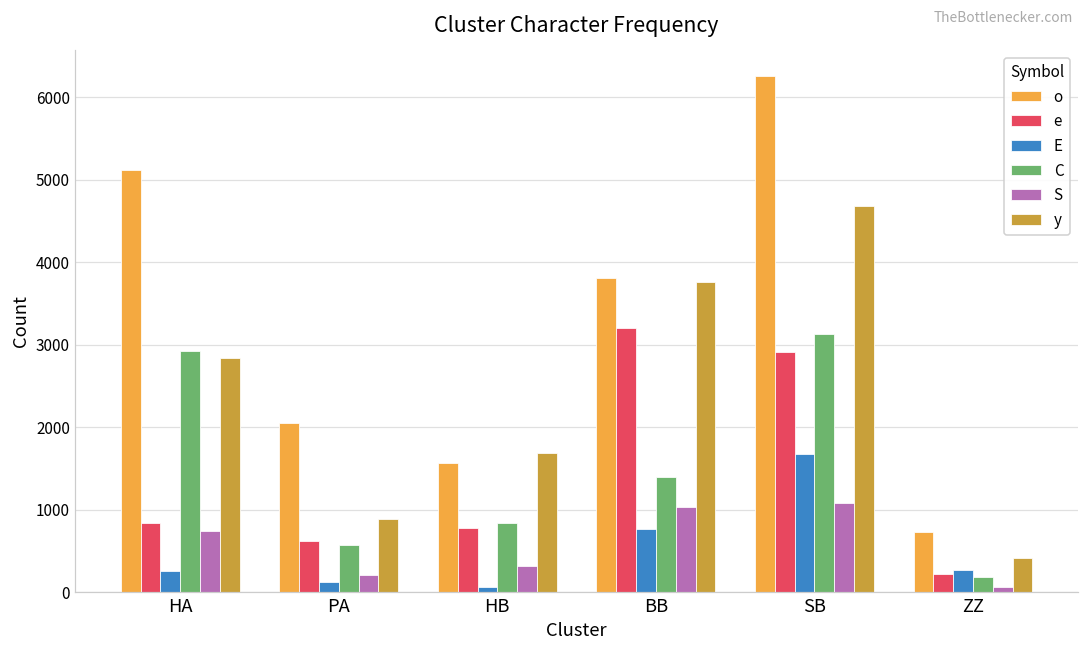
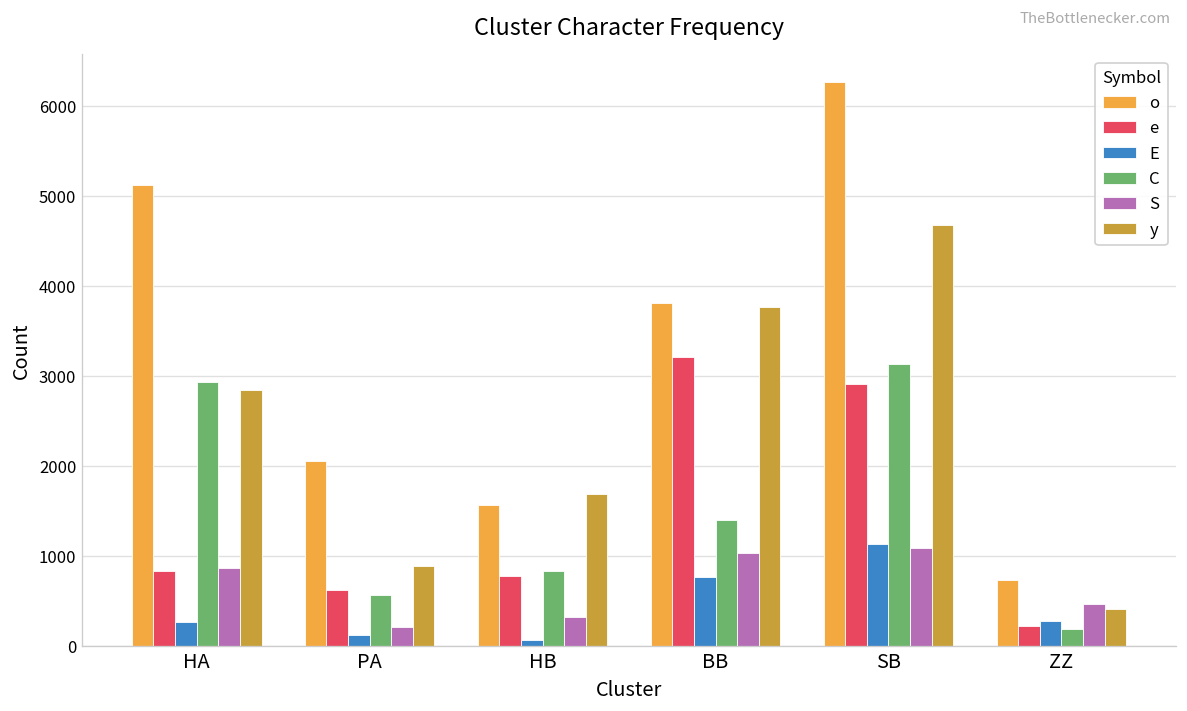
  {
    "e": {
      "HA": 800,
      "PA": 600,
      "HB": 800,
      "BB": 3200,
      "SB": 2900,
      "ZZ": 200
    },
    "E": {
      "HA": 300,
      "PA": 100,
      "HB": 100,
      "BB": 800,
-     "SB": 1700,
+     "SB": 1100,
      "ZZ": 300
    },
    "C": {
      "HA": 2900,
      "PA": 600,
      "HB": 800,
      "BB": 1400,
      "SB": 3100,
      "ZZ": 200
    },
    "S": {
-     "HA": 700,
+     "HA": 900,
      "PA": 200,
      "HB": 300,
      "BB": 1000,
      "SB": 1100,
-     "ZZ": 100
+     "ZZ": 500
    }
  }
